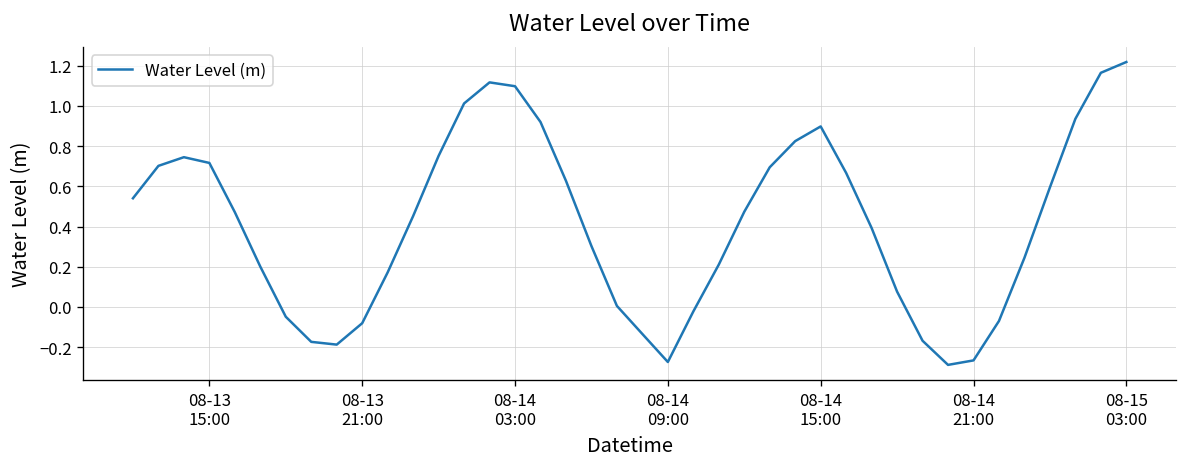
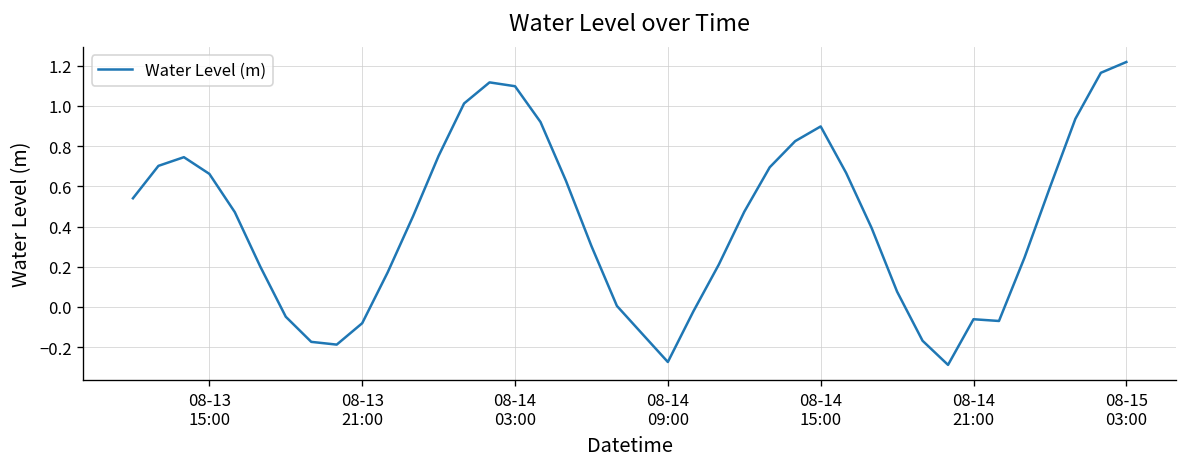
  {
-   "08-13 15:00": 0.72,
+   "08-13 15:00": 0.66,
    "08-13 21:00": -0.08,
    "08-14 03:00": 1.10,
    "08-14 09:00": -0.27,
    "08-14 15:00": 0.90,
-   "08-14 21:00": -0.27,
+   "08-14 21:00": -0.06,
    "08-15 03:00": 1.22
  }
